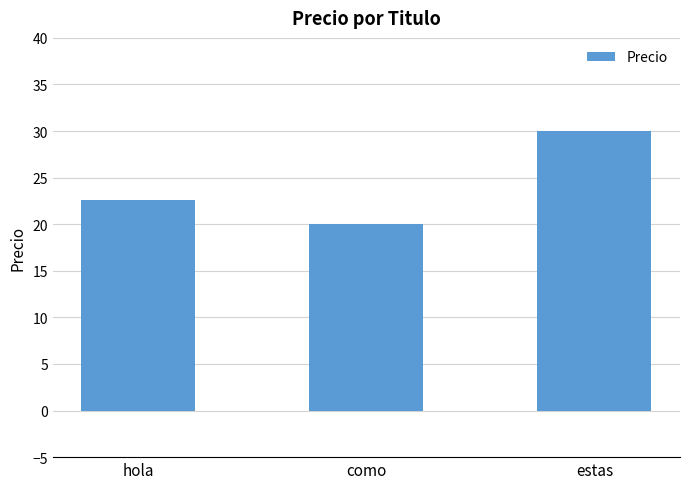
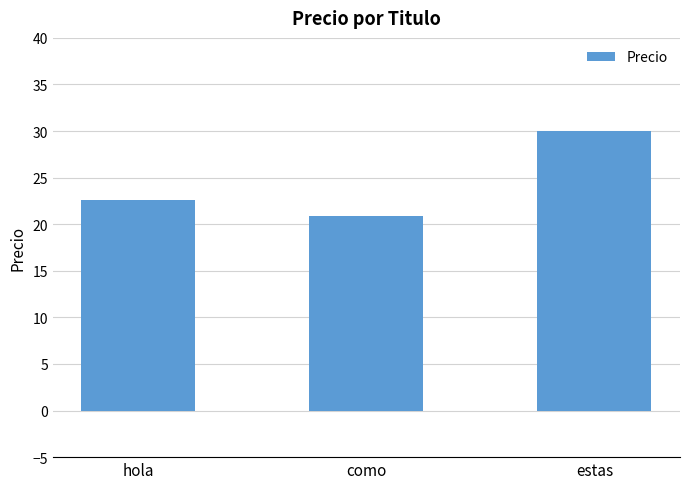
  {
    "hola": 23,
-   "como": 20,
+   "como": 21,
    "estas": 30
  }
